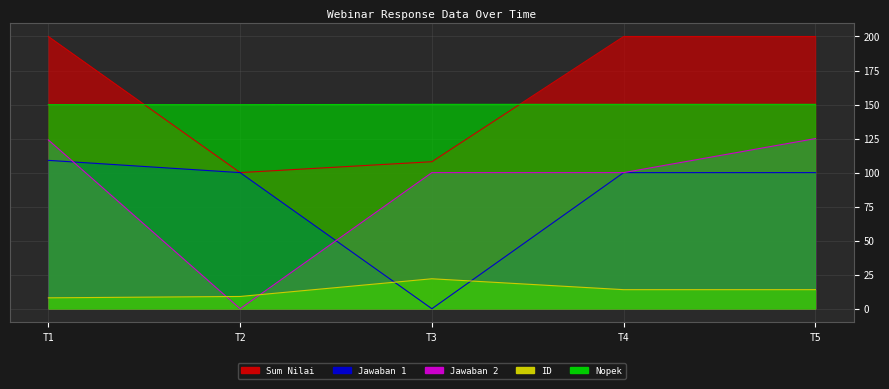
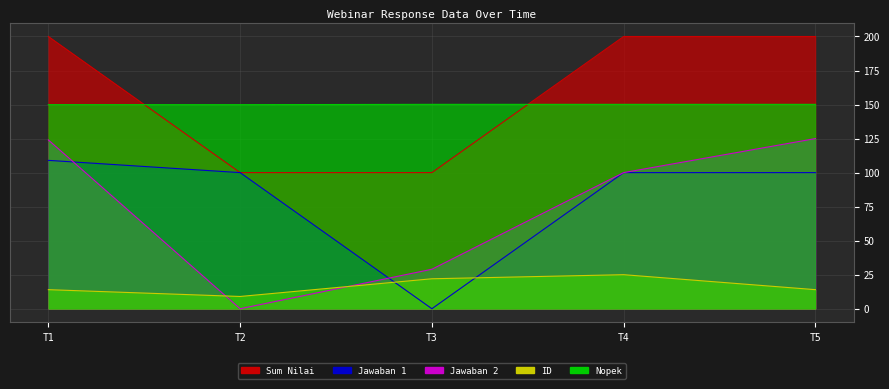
  {
    "Sum Nilai": {
      "T1": 200,
-     "T3": 108,
+     "T3": 100,
      "T4": 200,
      "T5": 200
    },
    "Jawaban 1": {
      "T1": 109,
      "T3": 0,
      "T5": 100
    },
    "Jawaban 2": {
      "T1": 124,
      "T2": 0,
-     "T3": 100,
+     "T3": 29,
      "T5": 125
    },
    "ID": {
-     "T1": 8,
+     "T1": 14,
      "T2": 9,
      "T3": 22,
-     "T4": 14,
+     "T4": 25,
      "T5": 14
    },
    "Nopek": {
      "T1": 150,
      "T2": 150,
      "T3": 150,
      "T4": 150,
      "T5": 150
    }
  }
